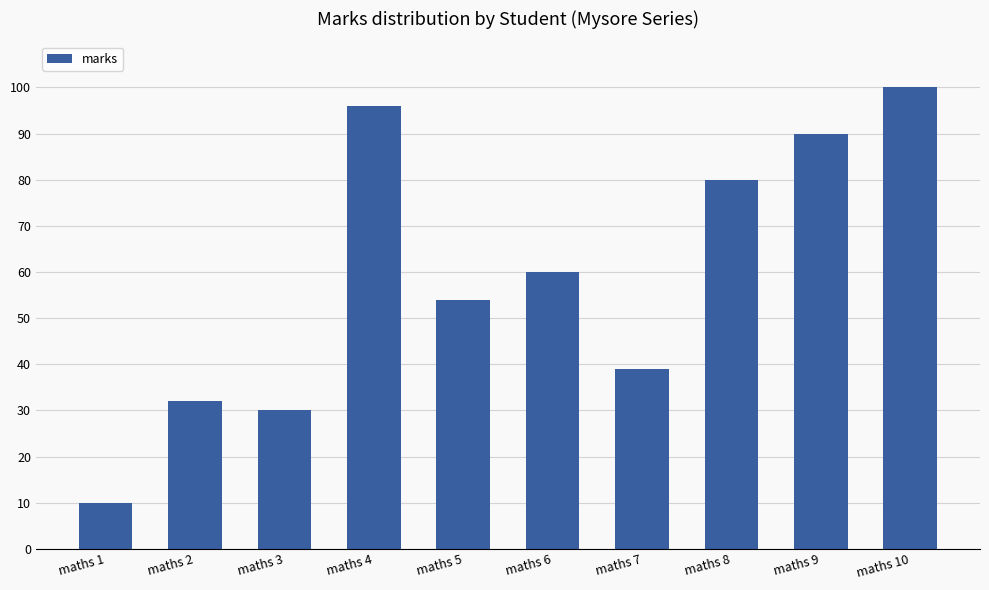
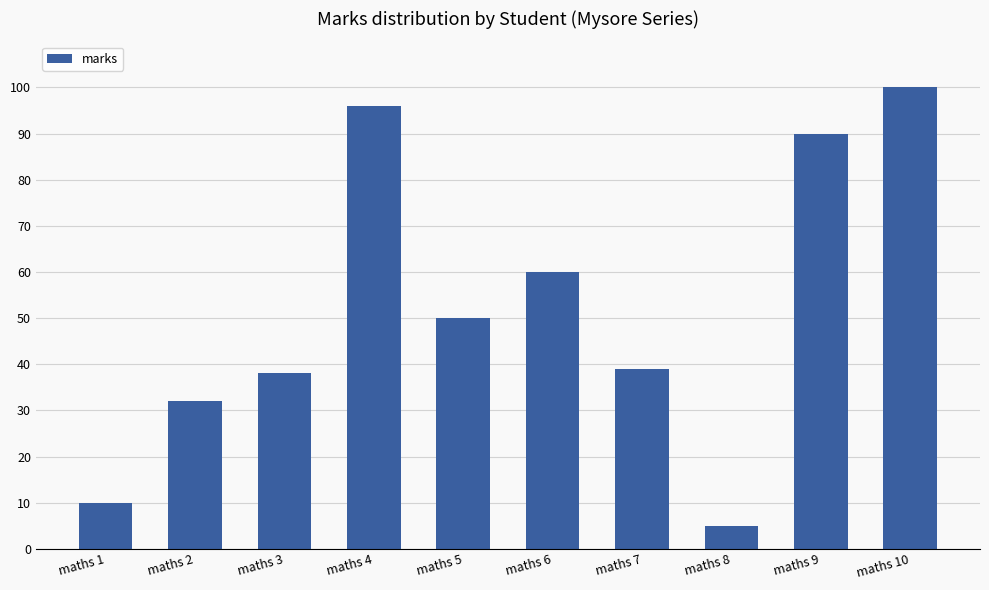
  {
    "maths 1": 10,
    "maths 2": 32,
-   "maths 3": 30,
+   "maths 3": 38,
    "maths 4": 96,
-   "maths 5": 54,
+   "maths 5": 50,
    "maths 6": 60,
    "maths 7": 39,
-   "maths 8": 80,
+   "maths 8": 5,
    "maths 9": 90,
    "maths 10": 100
  }
